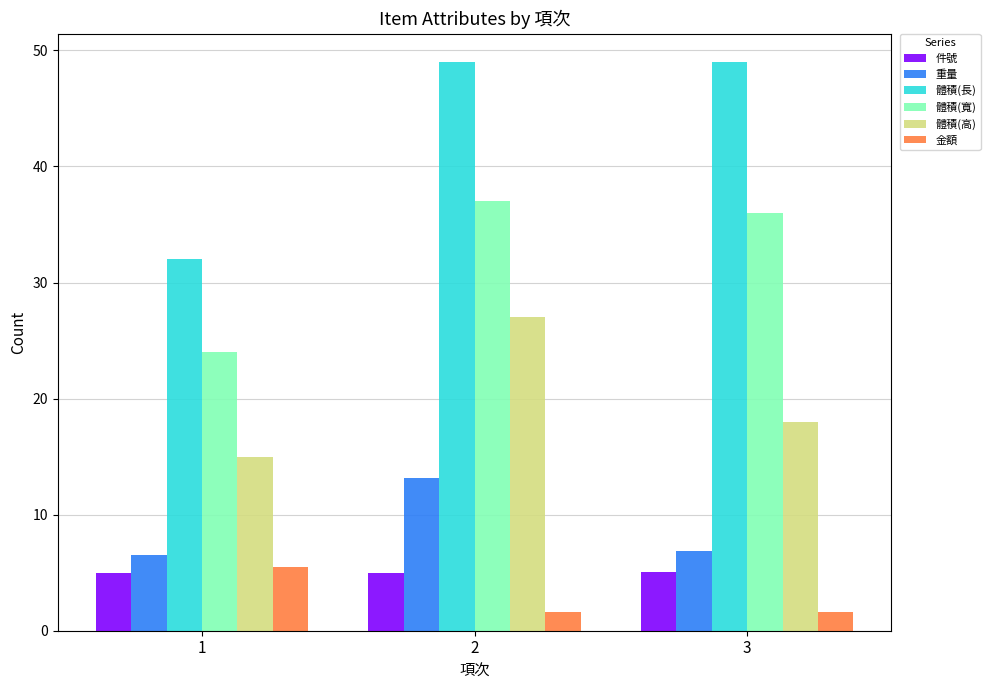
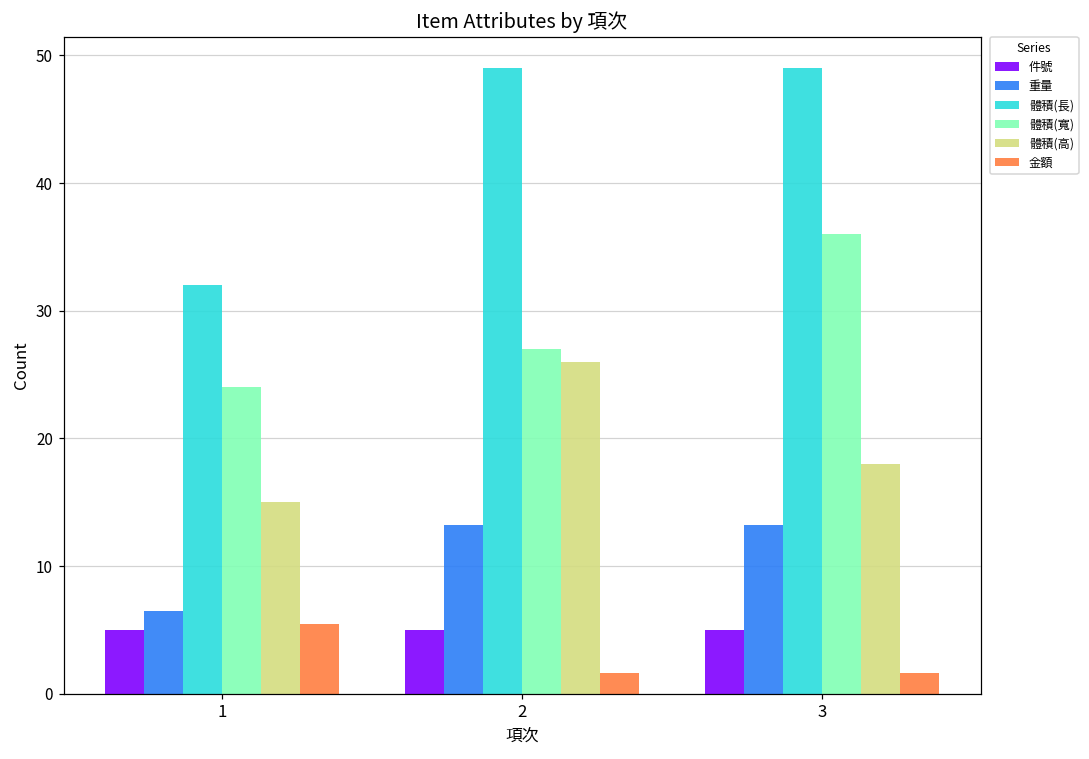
  {
    "件號": {
      "1": 5.0,
      "2": 5.0,
      "3": 5.0
    },
    "重量": {
      "1": 6.5,
      "2": 13.2,
-     "3": 6.9
+     "3": 13.2
    },
    "體積(長)": {
      "1": 32.0,
      "2": 49.0,
      "3": 49.0
    },
    "體積(寬)": {
      "1": 24,
-     "2": 37,
+     "2": 27,
      "3": 36
    },
    "體積(高)": {
      "1": 15,
-     "2": 27,
+     "2": 26,
      "3": 18
    },
    "金額": {
      "1": 5.5,
      "2": 1.7,
      "3": 1.7
    }
  }
